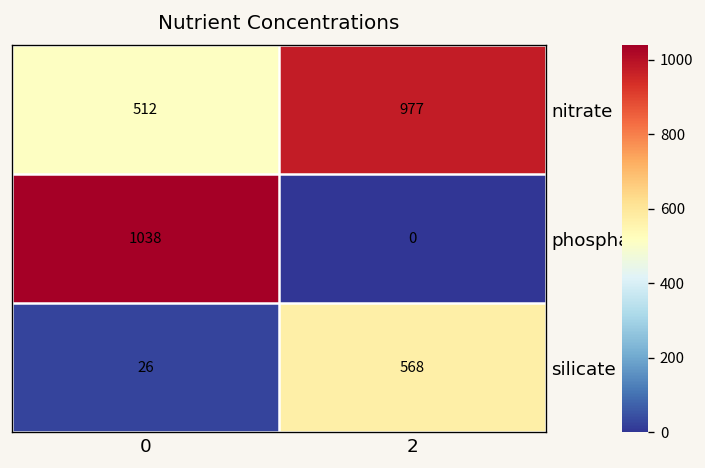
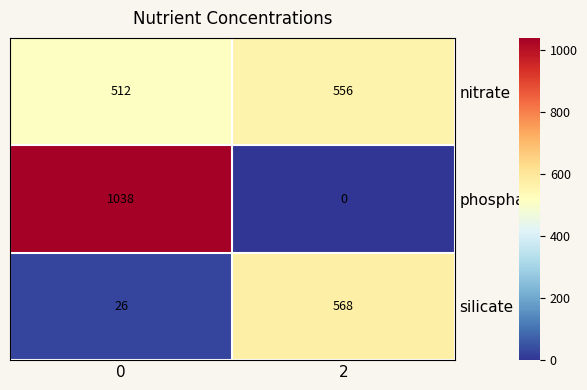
  {
    "nitrate": {
      "0": 512,
-     "2": 977
+     "2": 556
    },
    "silicate": {
      "0": 26,
      "2": 568
    }
  }
